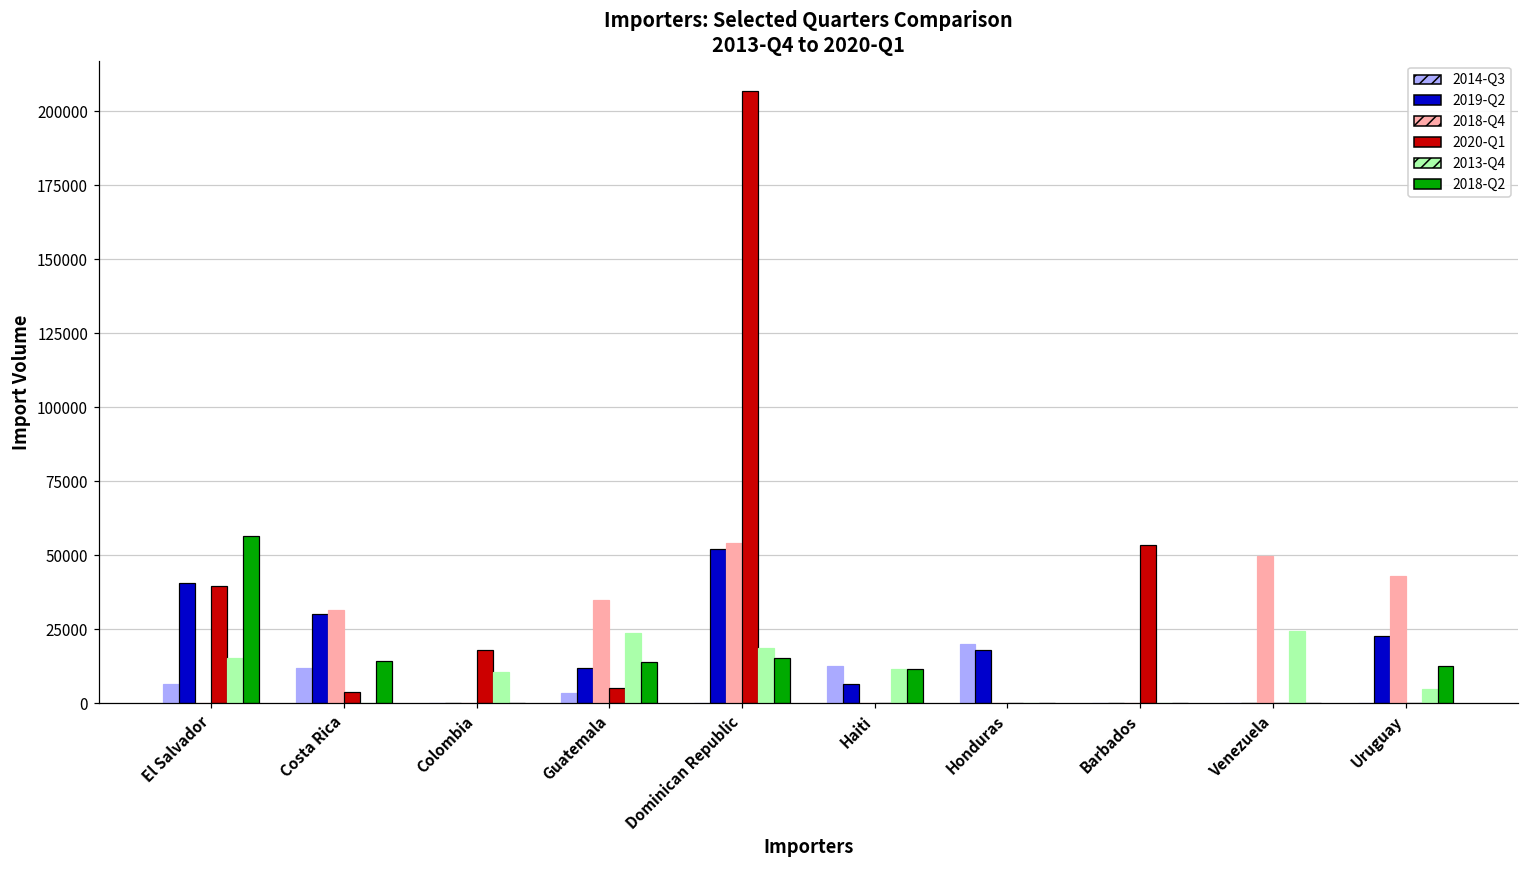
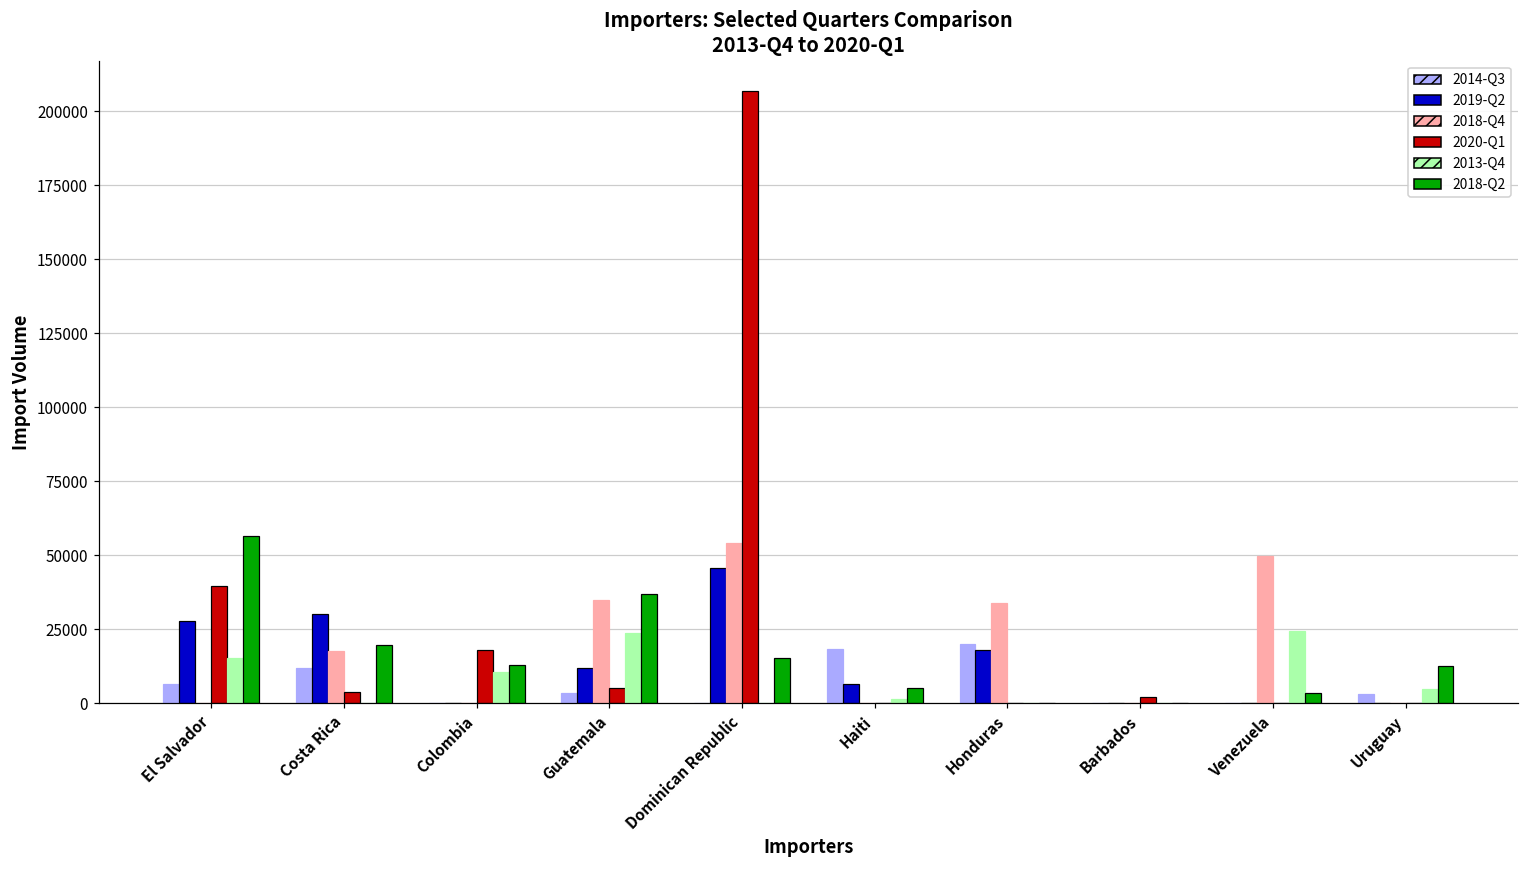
  {
    "2014-Q3": {
      "El Salvador": 7000,
      "Costa Rica": 12000,
      "Colombia": 0,
      "Guatemala": 3000,
      "Dominican Republic": 0,
-     "Haiti": 12000,
+     "Haiti": 18000,
      "Honduras": 20000,
      "Barbados": 0,
      "Venezuela": 0,
-     "Uruguay": 0
+     "Uruguay": 3000
    },
    "2019-Q2": {
-     "El Salvador": 41000,
+     "El Salvador": 28000,
      "Costa Rica": 30000,
      "Colombia": 0,
      "Guatemala": 12000,
-     "Dominican Republic": 52000,
+     "Dominican Republic": 46000,
      "Haiti": 7000,
      "Honduras": 18000,
      "Barbados": 0,
      "Venezuela": 0,
-     "Uruguay": 23000
+     "Uruguay": 0
    },
    "2018-Q4": {
-     "Costa Rica": 32000,
+     "Costa Rica": 18000,
      "Colombia": 0,
      "Guatemala": 35000,
      "Dominican Republic": 54000,
      "Haiti": 0,
-     "Honduras": 0,
+     "Honduras": 34000,
      "Barbados": 0,
      "Venezuela": 50000,
-     "Uruguay": 43000
+     "Uruguay": 0
    },
    "2020-Q1": {
      "El Salvador": 39000,
      "Costa Rica": 4000,
      "Colombia": 18000,
      "Guatemala": 5000,
      "Dominican Republic": 207000,
      "Haiti": 0,
      "Honduras": 0,
-     "Barbados": 53000,
+     "Barbados": 2000,
      "Venezuela": 0,
      "Uruguay": 0
    },
    "2013-Q4": {
      "El Salvador": 15000,
      "Colombia": 11000,
      "Guatemala": 24000,
-     "Dominican Republic": 19000,
-     "Haiti": 12000,
+     "Dominican Republic": 0,
+     "Haiti": 1000,
      "Honduras": 0,
      "Barbados": 0,
      "Venezuela": 24000,
      "Uruguay": 5000
    },
    "2018-Q2": {
      "El Salvador": 57000,
-     "Costa Rica": 14000,
-     "Colombia": 0,
-     "Guatemala": 14000,
+     "Costa Rica": 20000,
+     "Colombia": 13000,
+     "Guatemala": 37000,
      "Dominican Republic": 15000,
-     "Haiti": 12000,
+     "Haiti": 5000,
      "Honduras": 0,
      "Barbados": 0,
-     "Venezuela": 0,
+     "Venezuela": 3000,
      "Uruguay": 12000
    }
  }
